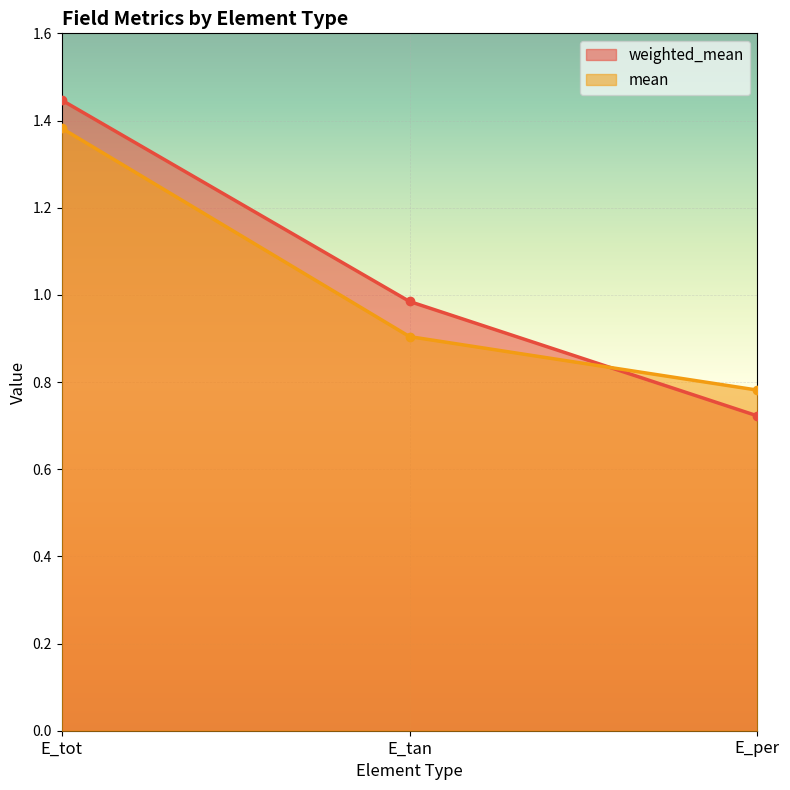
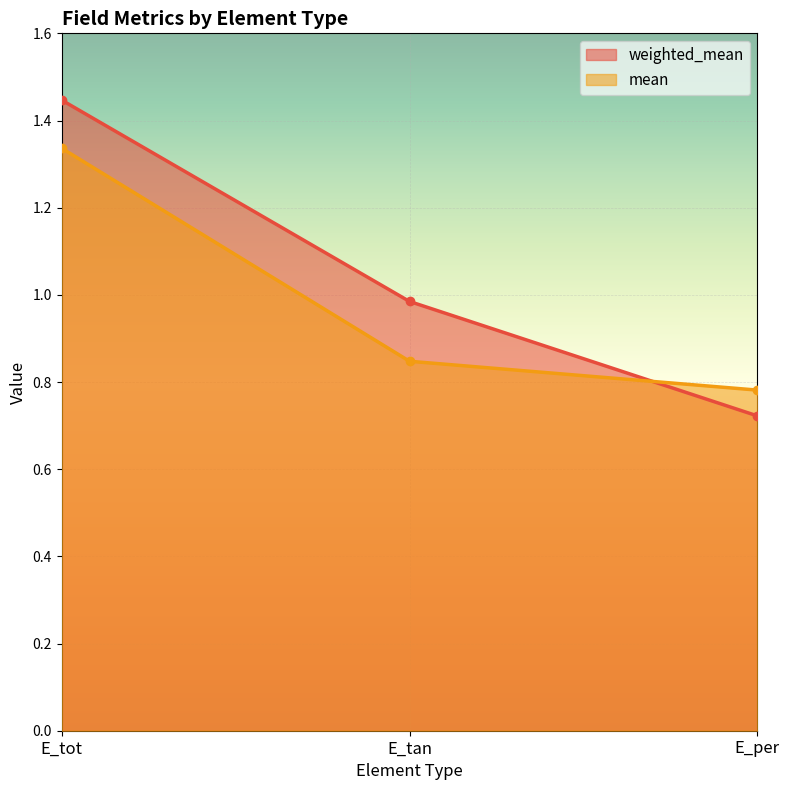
  {
    "weighted_mean": {
      "E_tot": 1.45,
      "E_tan": 0.98,
      "E_per": 0.72
    },
    "mean": {
-     "E_tot": 1.38,
-     "E_tan": 0.90,
+     "E_tot": 1.34,
+     "E_tan": 0.85,
      "E_per": 0.78
    }
  }
